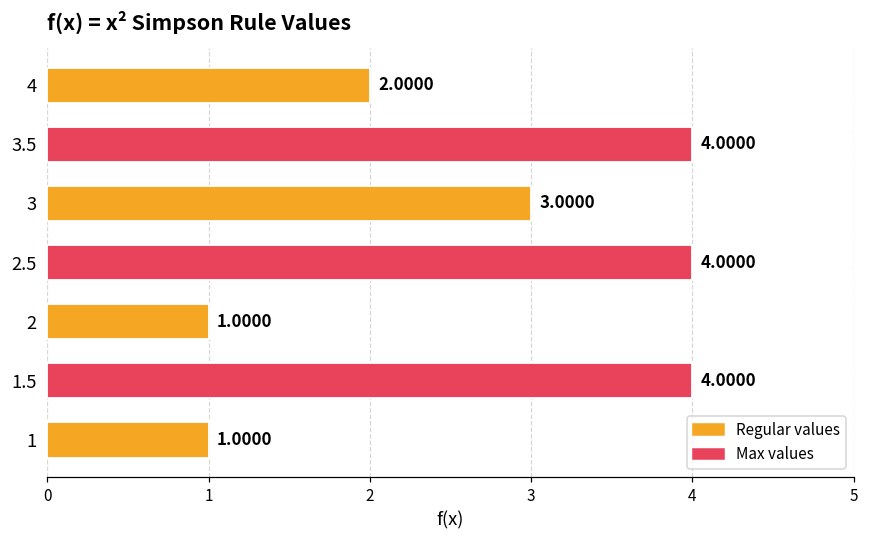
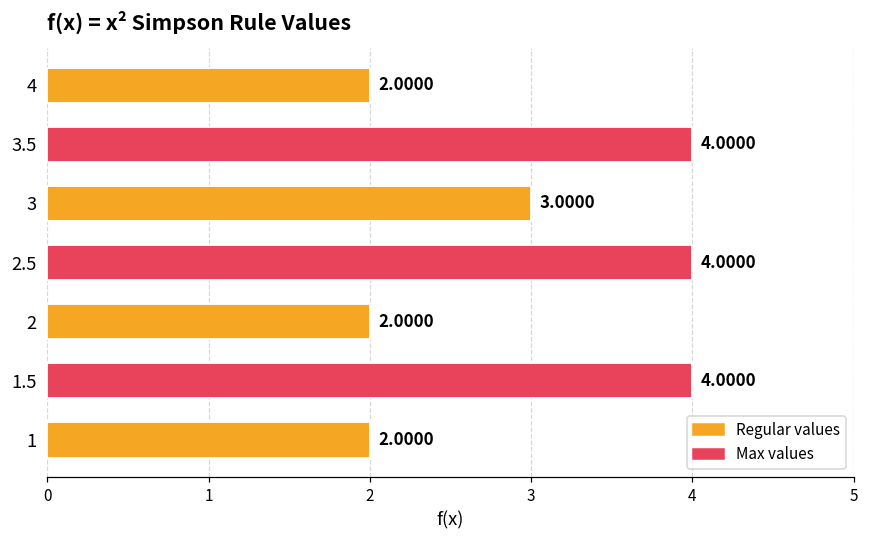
  {
    "4": 2.0000,
    "3.5": 4.0000,
    "3": 3.0000,
    "2.5": 4.0000,
-   "2": 1.0000,
+   "2": 2.0000,
    "1.5": 4.0000,
-   "1": 1.0000
+   "1": 2.0000
  }
